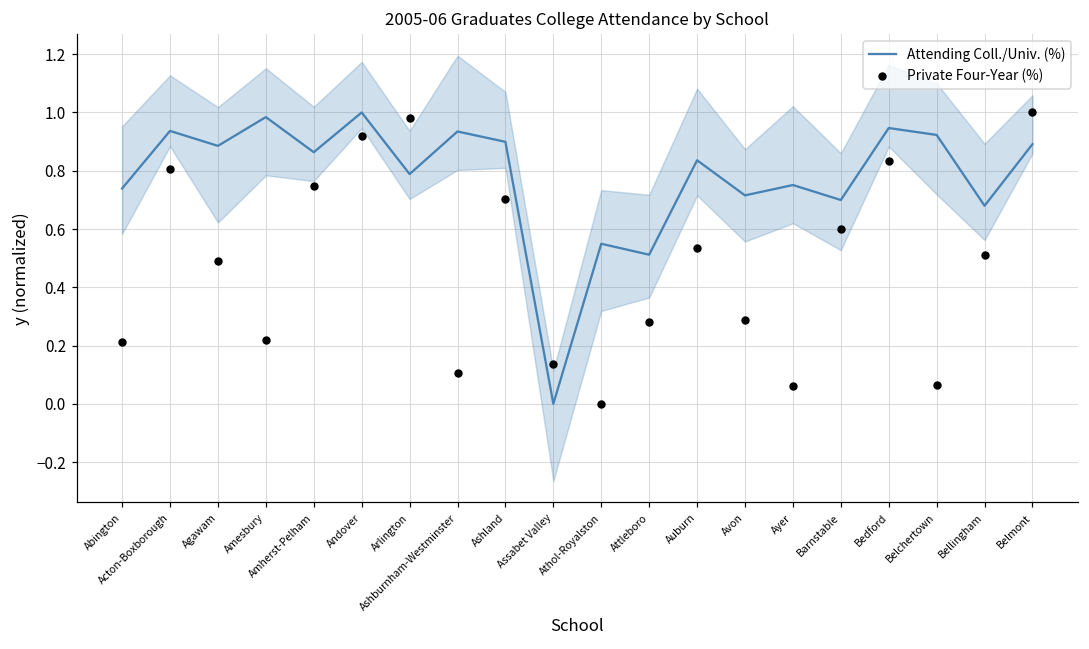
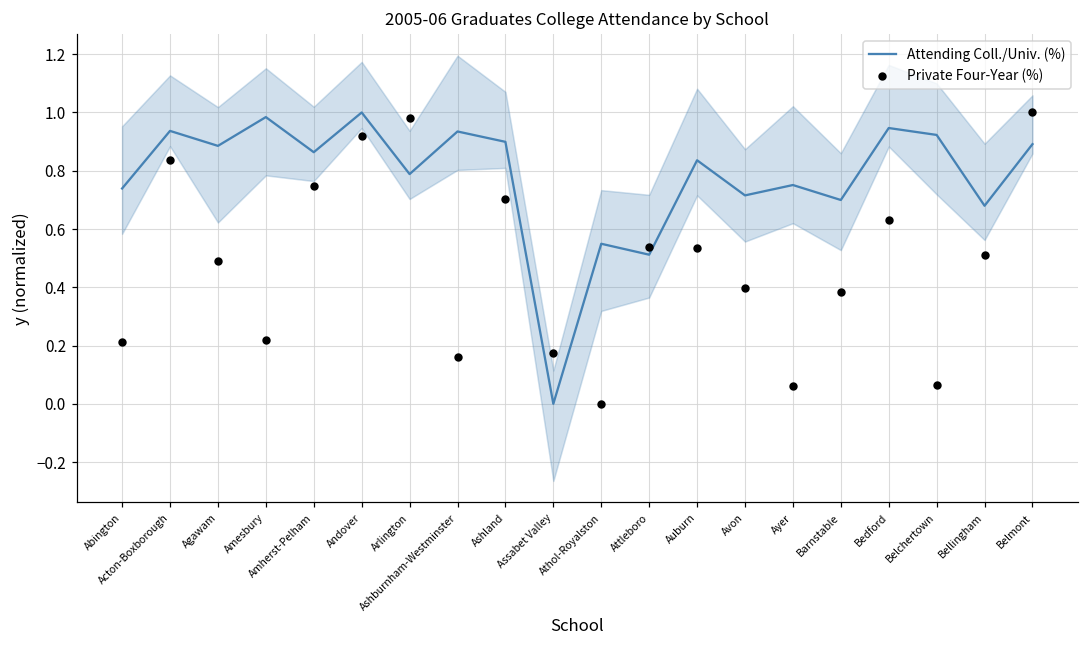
  {
    "Private Four-Year (%)": {
-     "Acton-Boxborough": 0.81,
-     "Ashburnham-Westminster": 0.11,
-     "Assabet Valley": 0.14,
-     "Attleboro": 0.28,
-     "Avon": 0.29,
-     "Barnstable": 0.60,
-     "Bedford": 0.83
+     "Acton-Boxborough": 0.84,
+     "Ashburnham-Westminster": 0.16,
+     "Assabet Valley": 0.17,
+     "Attleboro": 0.54,
+     "Avon": 0.40,
+     "Barnstable": 0.38,
+     "Bedford": 0.63
    }
  }
